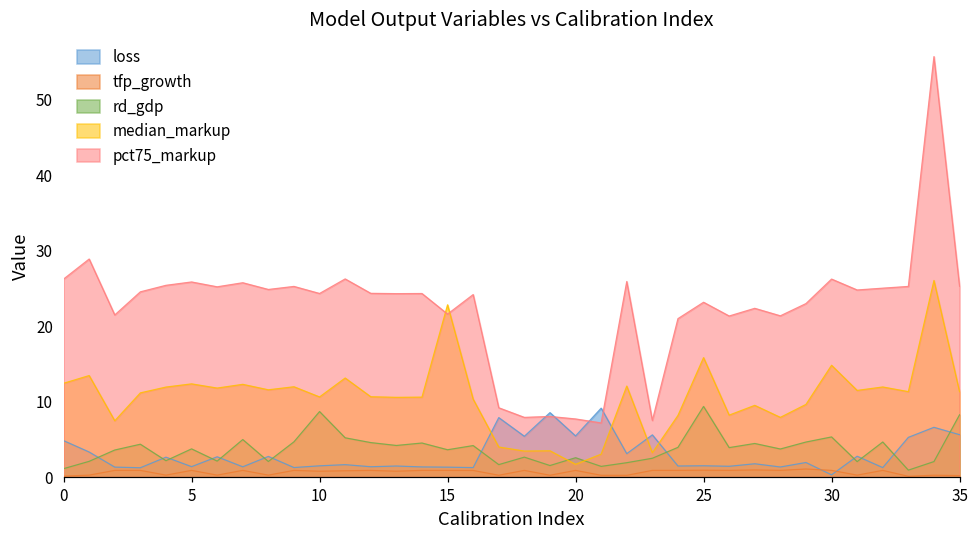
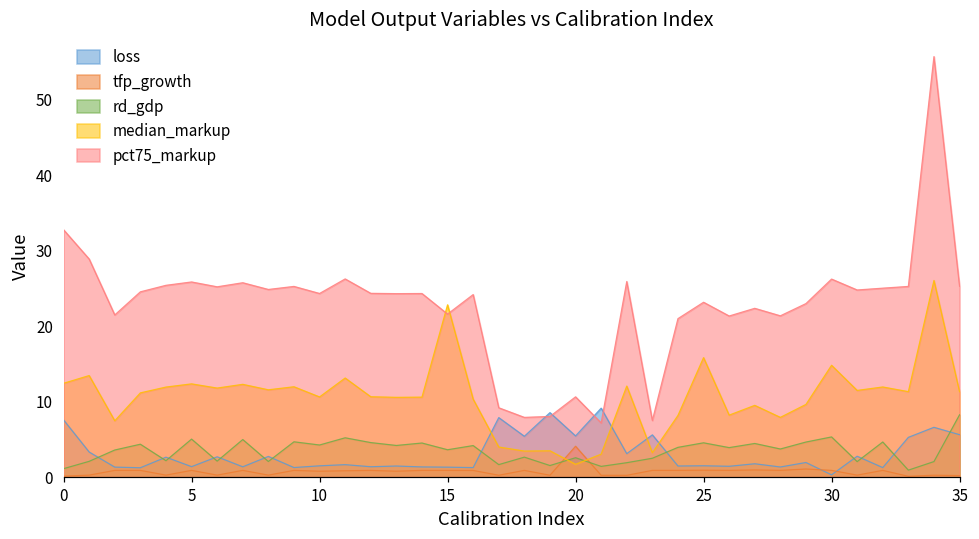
  {
    "loss": {
-     "0": 5,
+     "0": 8,
      "5": 1,
      "10": 1,
      "15": 1,
      "20": 5,
      "25": 2,
      "30": 0,
      "35": 6
    },
    "tfp_growth": {
      "0": 0,
      "5": 1,
      "10": 1,
      "15": 1,
-     "20": 1,
+     "20": 4,
      "25": 1,
      "30": 1,
      "35": 0
    },
    "rd_gdp": {
      "0": 1,
-     "5": 4,
-     "10": 9,
+     "5": 5,
+     "10": 4,
      "15": 4,
      "20": 3,
-     "25": 9,
+     "25": 5,
      "30": 5,
      "35": 8
    },
    "median_markup": {
      "0": 12,
      "5": 12,
      "10": 11,
      "15": 23,
      "20": 2,
      "25": 16,
      "30": 15,
      "35": 11
    },
    "pct75_markup": {
-     "0": 26,
+     "0": 33,
      "5": 26,
      "10": 24,
      "15": 22,
-     "20": 8,
+     "20": 11,
      "25": 23,
      "30": 26,
      "35": 25
    }
  }
